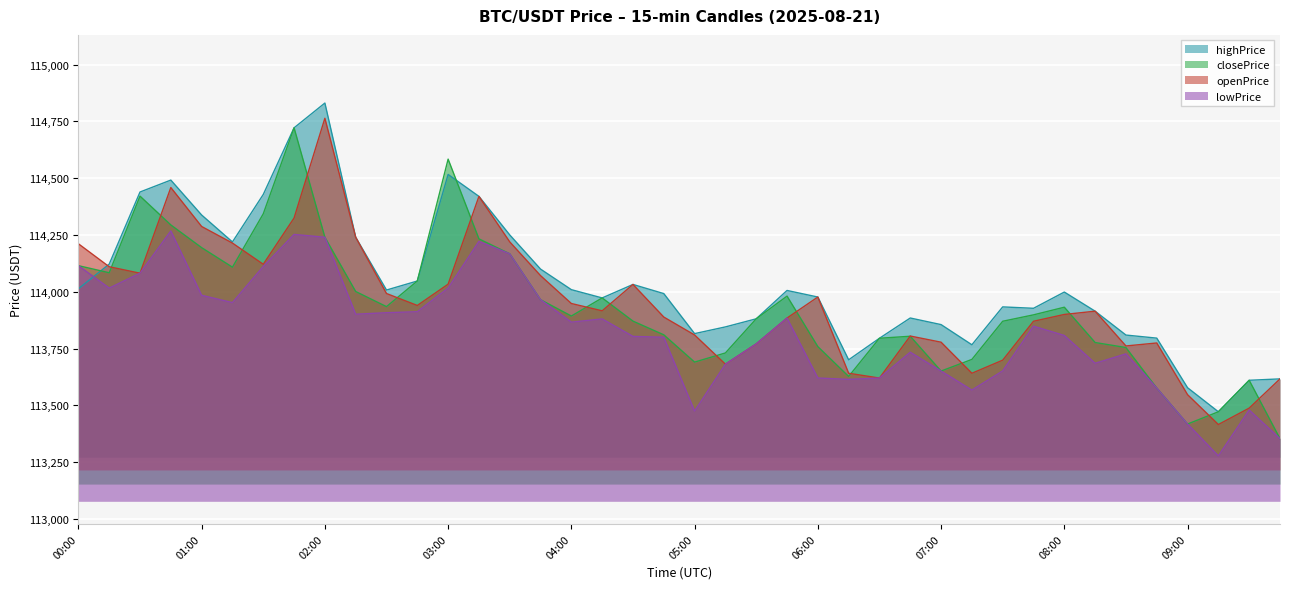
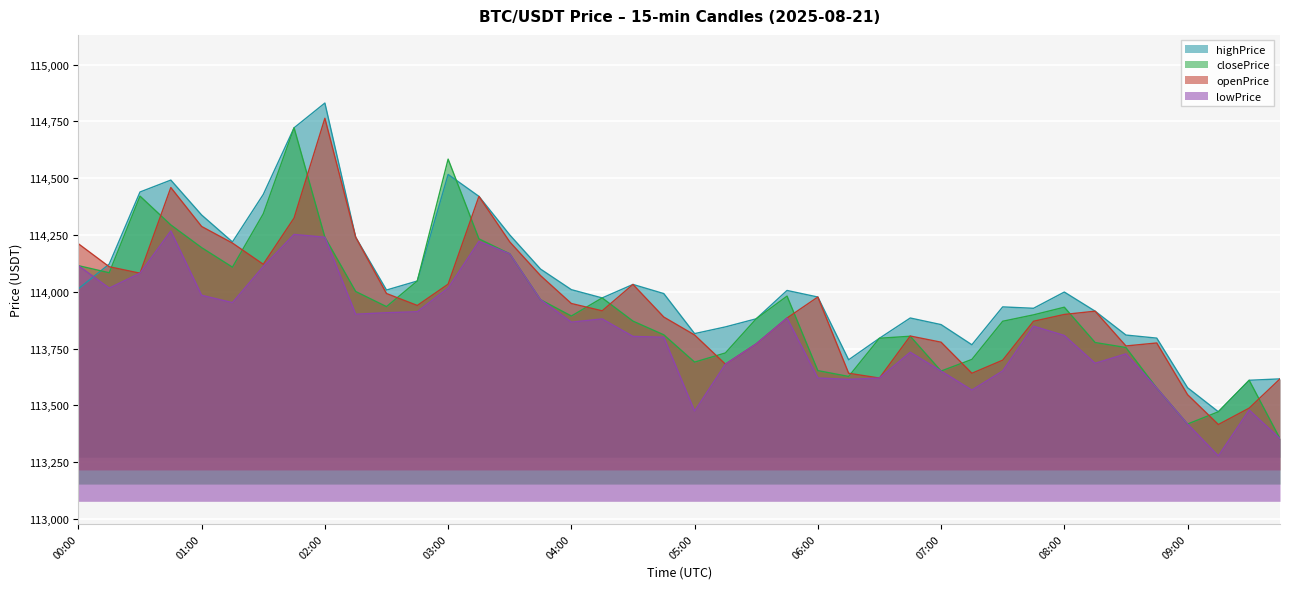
  {
    "highPrice": {
      "00:00": "114,010",
      "01:00": "114,340",
      "02:00": "114,830",
      "03:00": "114,520",
      "04:00": "114,010",
      "07:00": "113,860",
      "08:00": "114,000",
      "09:00": "113,580"
    },
    "closePrice": {
      "01:00": "114,190",
      "03:00": "114,580",
      "04:00": "113,890",
      "05:00": "113,690",
-     "06:00": "113,760",
+     "06:00": "113,650",
      "08:00": "113,930"
    },
    "openPrice": {
      "00:00": "114,210",
      "01:00": "114,290",
      "02:00": "114,760",
      "03:00": "114,030",
      "04:00": "113,950",
      "07:00": "113,780",
      "08:00": "113,900",
      "09:00": "113,550"
    },
    "lowPrice": {
      "01:00": "113,980",
      "03:00": "114,020",
      "04:00": "113,870",
      "05:00": "113,480",
      "06:00": "113,620",
      "08:00": "113,810"
    }
  }
